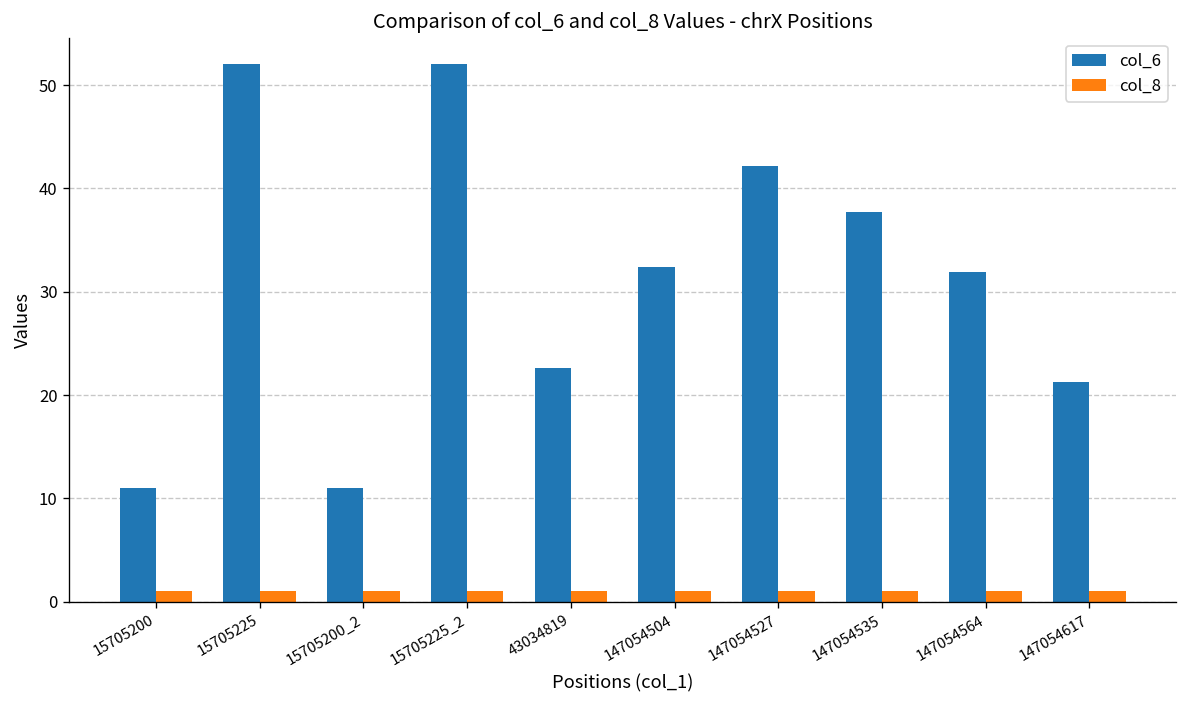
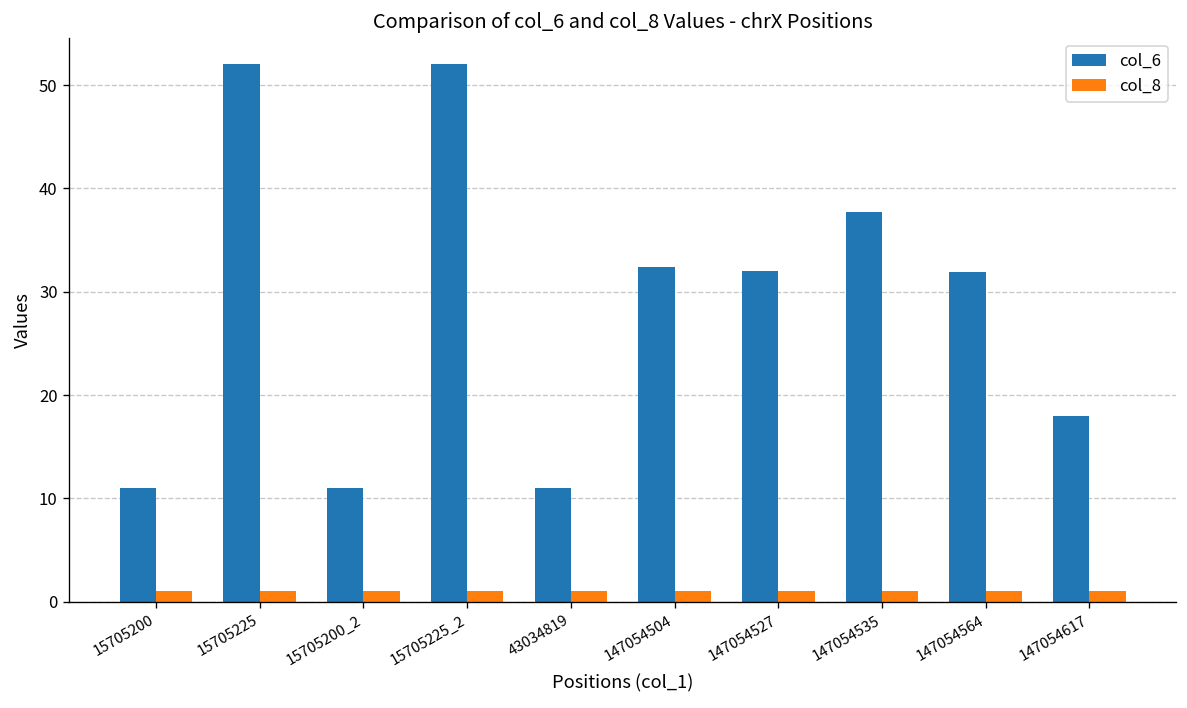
  {
    "col_6": {
      "15705200": 11,
      "15705225": 52,
      "15705200_2": 11,
      "15705225_2": 52,
-     "43034819": 23,
+     "43034819": 11,
      "147054504": 32,
-     "147054527": 42,
+     "147054527": 32,
      "147054535": 38,
      "147054564": 32,
-     "147054617": 21
+     "147054617": 18
    },
    "col_8": {
      "15705200": 1,
      "15705225": 1,
      "15705200_2": 1,
      "15705225_2": 1,
      "43034819": 1,
      "147054504": 1,
      "147054527": 1,
      "147054535": 1,
      "147054564": 1,
      "147054617": 1
    }
  }
